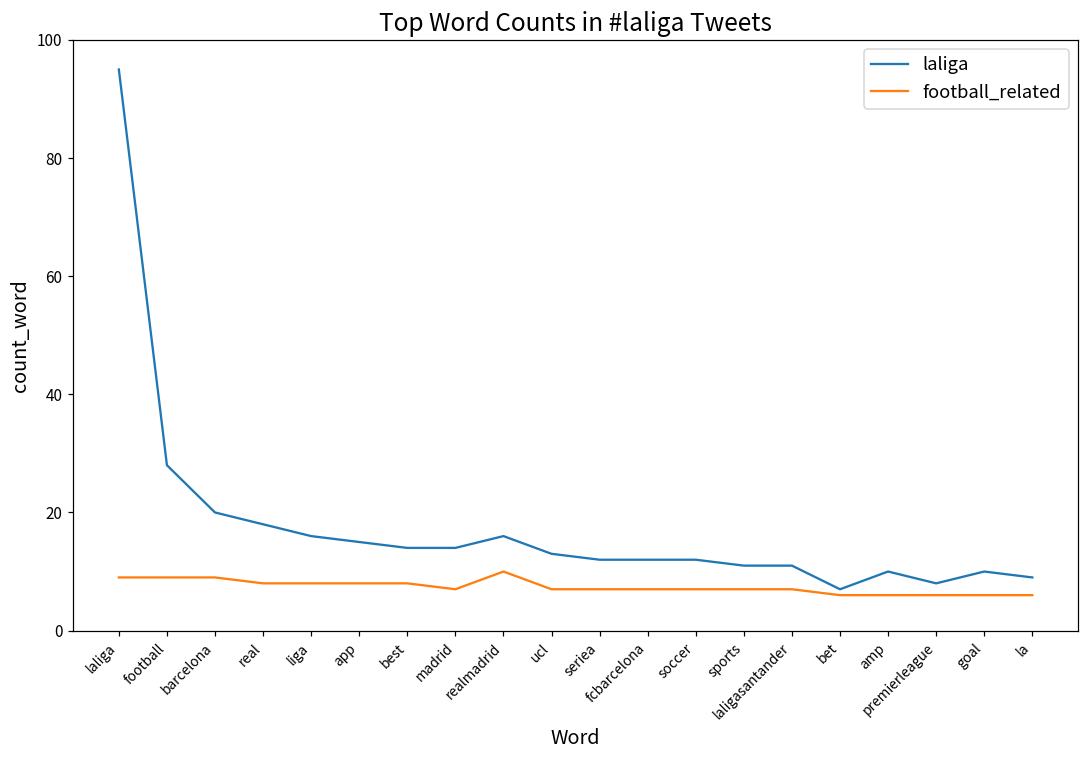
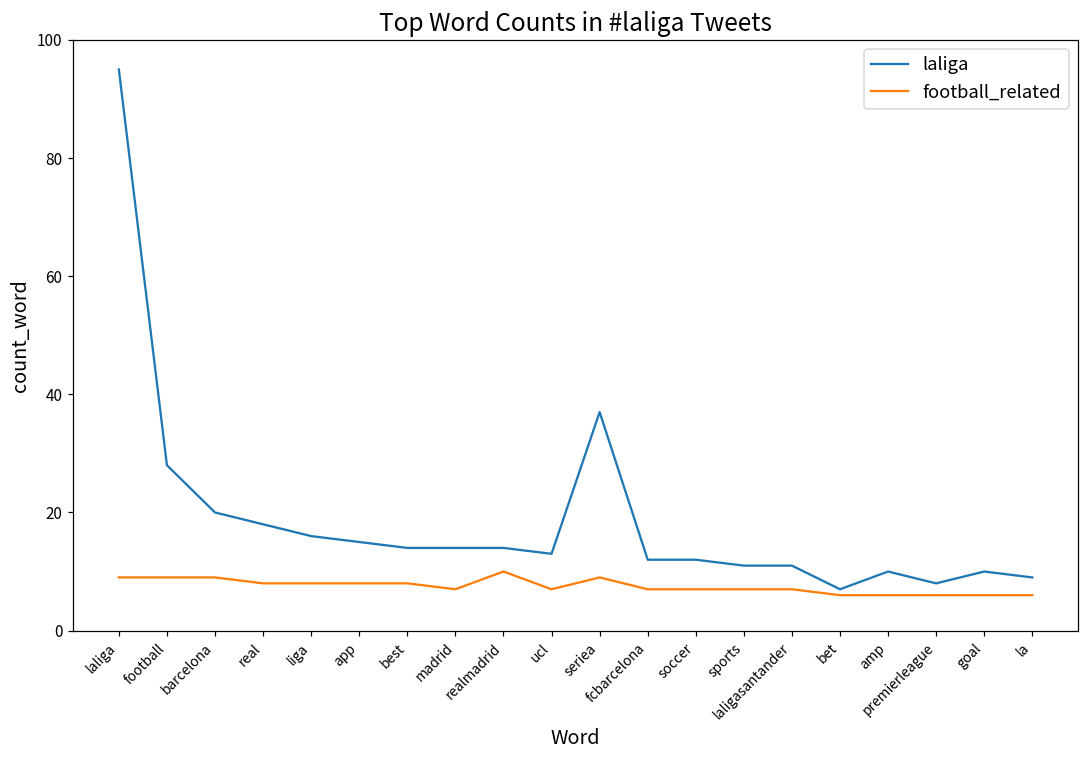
  {
    "laliga": {
      "laliga": 95,
      "football": 28,
      "barcelona": 20,
      "real": 18,
      "liga": 16,
      "app": 15,
      "best": 14,
      "madrid": 14,
-     "realmadrid": 16,
+     "realmadrid": 14,
      "ucl": 13,
-     "seriea": 12,
+     "seriea": 37,
      "fcbarcelona": 12,
      "soccer": 12,
      "sports": 11,
      "laligasantander": 11,
      "bet": 7,
      "amp": 10,
      "premierleague": 8,
      "goal": 10,
      "la": 9
    },
    "football_related": {
      "laliga": 9,
      "football": 9,
      "barcelona": 9,
      "real": 8,
      "liga": 8,
      "app": 8,
      "best": 8,
      "madrid": 7,
      "realmadrid": 10,
      "ucl": 7,
-     "seriea": 7,
+     "seriea": 9,
      "fcbarcelona": 7,
      "soccer": 7,
      "sports": 7,
      "laligasantander": 7,
      "bet": 6,
      "amp": 6,
      "premierleague": 6,
      "goal": 6,
      "la": 6
    }
  }
